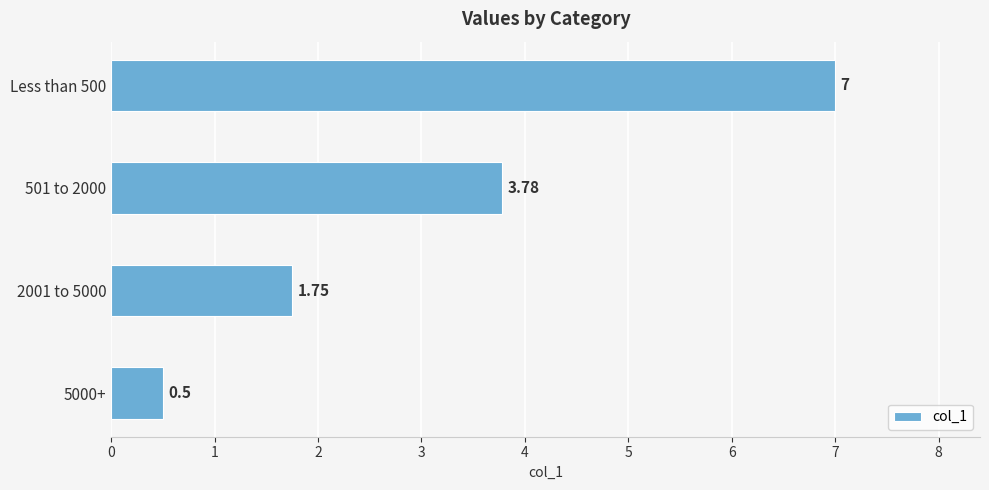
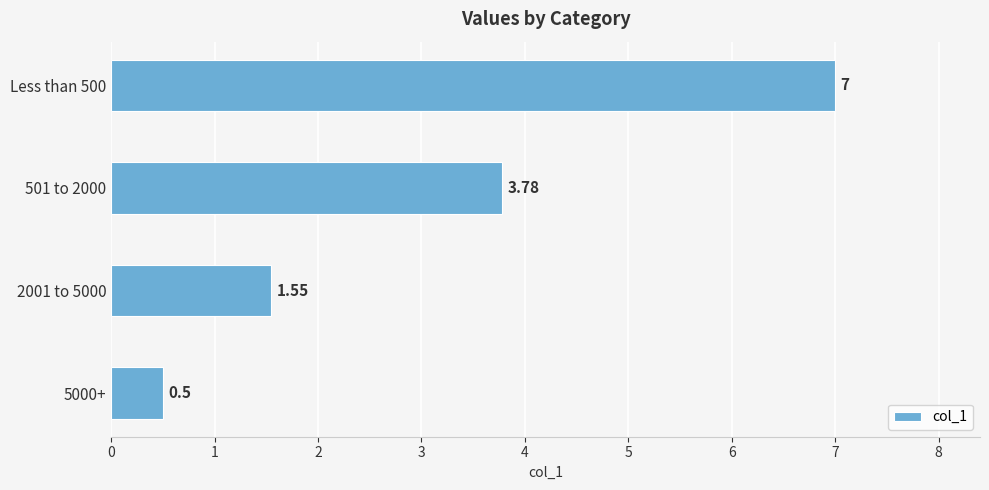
  {
    "Less than 500": 7,
    "501 to 2000": 3.78,
-   "2001 to 5000": 1.75,
+   "2001 to 5000": 1.55,
    "5000+": 0.5
  }
